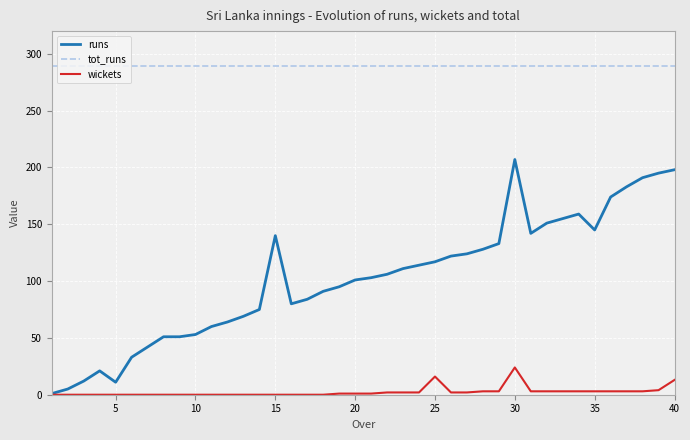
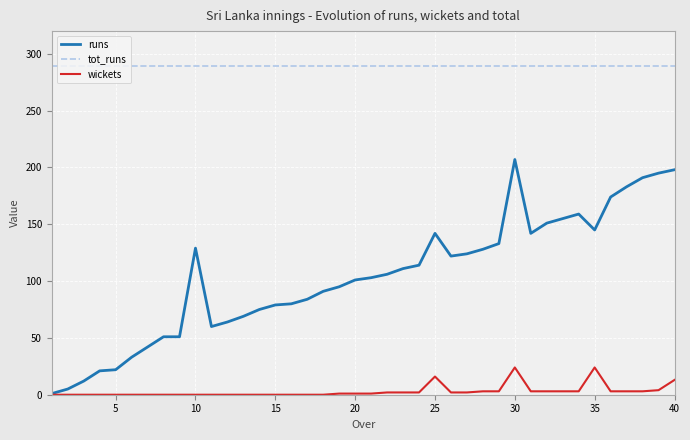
  {
    "runs": {
-     "5": 11,
-     "10": 53,
-     "15": 140,
+     "5": 22,
+     "10": 129,
+     "15": 79,
      "20": 101,
-     "25": 117,
+     "25": 142,
      "30": 207,
      "35": 145,
      "40": 198
    },
    "tot_runs": {
      "10": 289,
      "15": 289,
      "20": 289,
      "25": 289,
      "30": 289,
      "35": 289,
      "40": 289
    },
    "wickets": {
      "5": 0,
      "10": 0,
      "15": 0,
      "20": 1,
      "25": 16,
      "30": 24,
-     "35": 3,
+     "35": 24,
      "40": 13
    }
  }
